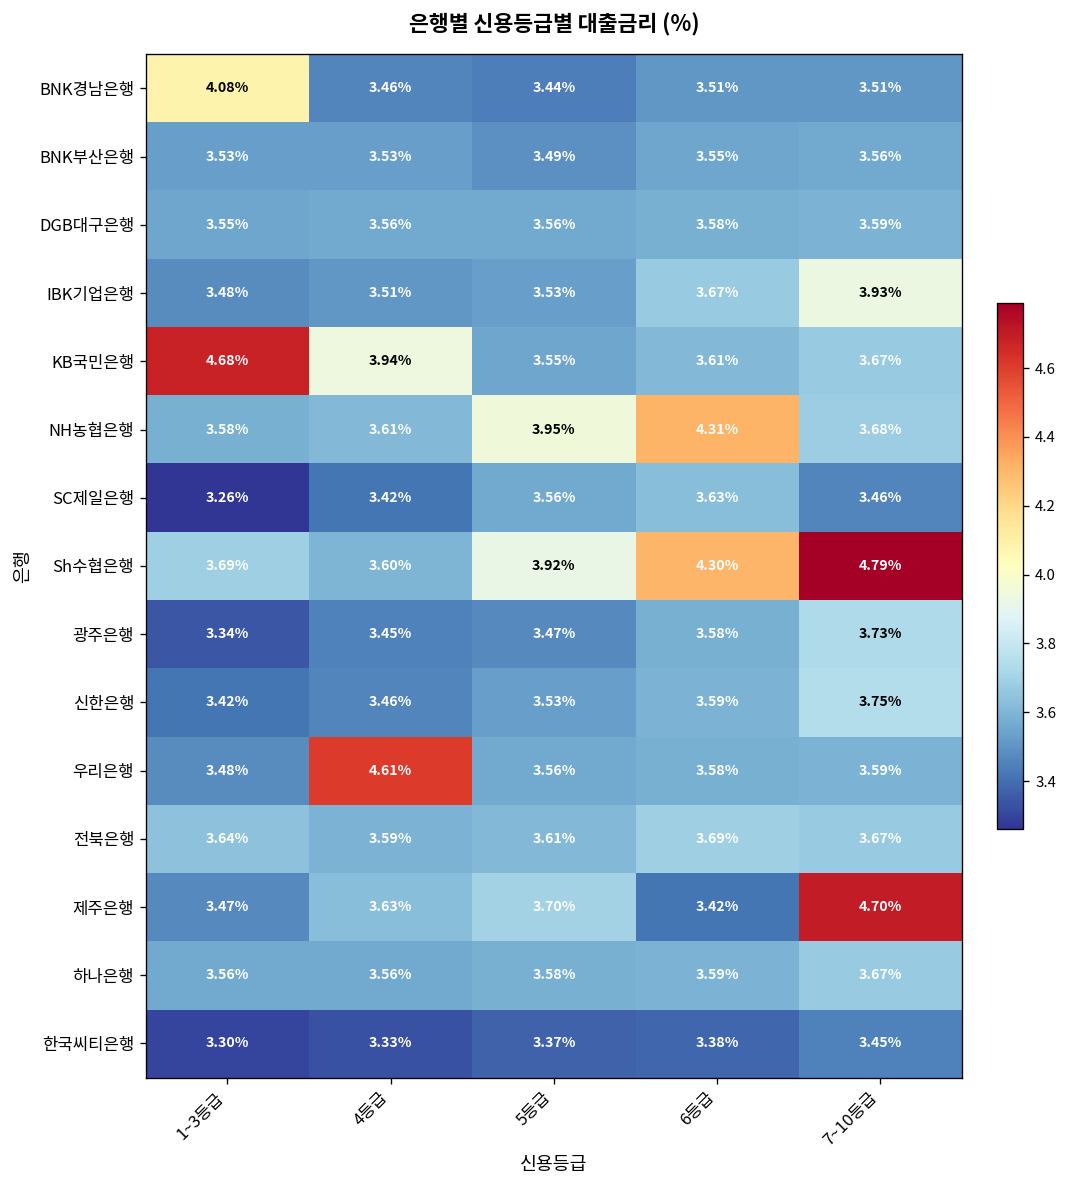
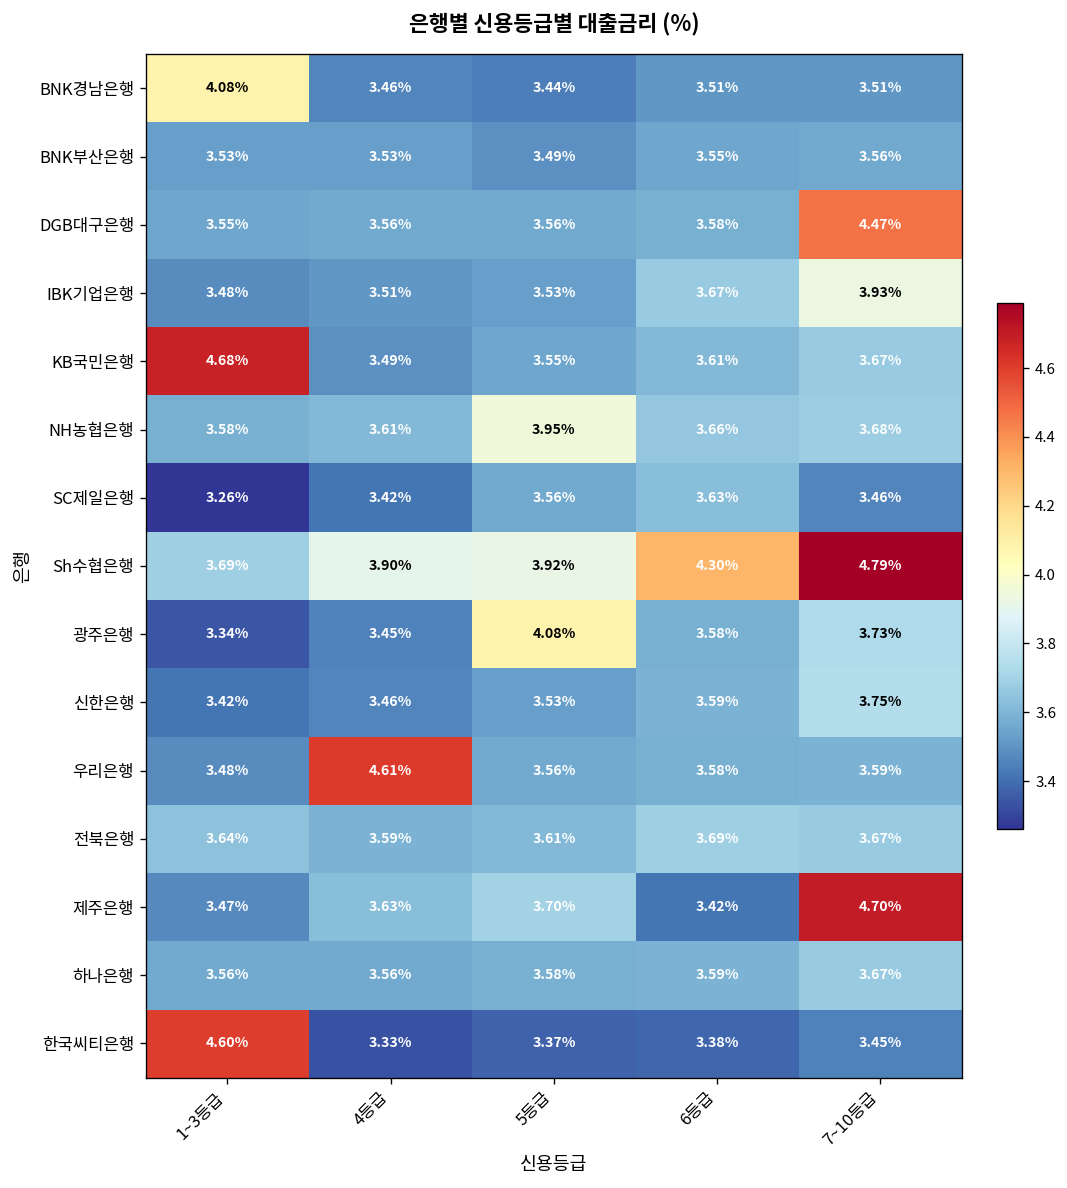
  {
    "BNK경남은행": {
      "1~3등급": "4.08%",
      "4등급": "3.46%",
      "5등급": "3.44%",
      "6등급": "3.51%",
      "7~10등급": "3.51%"
    },
    "BNK부산은행": {
      "1~3등급": "3.53%",
      "4등급": "3.53%",
      "5등급": "3.49%",
      "6등급": "3.55%",
      "7~10등급": "3.56%"
    },
    "DGB대구은행": {
      "1~3등급": "3.55%",
      "4등급": "3.56%",
      "5등급": "3.56%",
      "6등급": "3.58%",
-     "7~10등급": "3.59%"
+     "7~10등급": "4.47%"
    },
    "IBK기업은행": {
      "1~3등급": "3.48%",
      "4등급": "3.51%",
      "5등급": "3.53%",
      "6등급": "3.67%",
      "7~10등급": "3.93%"
    },
    "KB국민은행": {
      "1~3등급": "4.68%",
-     "4등급": "3.94%",
+     "4등급": "3.49%",
      "5등급": "3.55%",
      "6등급": "3.61%",
      "7~10등급": "3.67%"
    },
    "NH농협은행": {
      "1~3등급": "3.58%",
      "4등급": "3.61%",
      "5등급": "3.95%",
-     "6등급": "4.31%",
+     "6등급": "3.66%",
      "7~10등급": "3.68%"
    },
    "SC제일은행": {
      "1~3등급": "3.26%",
      "4등급": "3.42%",
      "5등급": "3.56%",
      "6등급": "3.63%",
      "7~10등급": "3.46%"
    },
    "Sh수협은행": {
      "1~3등급": "3.69%",
-     "4등급": "3.60%",
+     "4등급": "3.90%",
      "5등급": "3.92%",
      "6등급": "4.30%",
      "7~10등급": "4.79%"
    },
    "광주은행": {
      "1~3등급": "3.34%",
      "4등급": "3.45%",
-     "5등급": "3.47%",
+     "5등급": "4.08%",
      "6등급": "3.58%",
      "7~10등급": "3.73%"
    },
    "신한은행": {
      "1~3등급": "3.42%",
      "4등급": "3.46%",
      "5등급": "3.53%",
      "6등급": "3.59%",
      "7~10등급": "3.75%"
    },
    "우리은행": {
      "1~3등급": "3.48%",
      "4등급": "4.61%",
      "5등급": "3.56%",
      "6등급": "3.58%",
      "7~10등급": "3.59%"
    },
    "전북은행": {
      "1~3등급": "3.64%",
      "4등급": "3.59%",
      "5등급": "3.61%",
      "6등급": "3.69%",
      "7~10등급": "3.67%"
    },
    "제주은행": {
      "1~3등급": "3.47%",
      "4등급": "3.63%",
      "5등급": "3.70%",
      "6등급": "3.42%",
      "7~10등급": "4.70%"
    },
    "하나은행": {
      "1~3등급": "3.56%",
      "4등급": "3.56%",
      "5등급": "3.58%",
      "6등급": "3.59%",
      "7~10등급": "3.67%"
    },
    "한국씨티은행": {
-     "1~3등급": "3.30%",
+     "1~3등급": "4.60%",
      "4등급": "3.33%",
      "5등급": "3.37%",
      "6등급": "3.38%",
      "7~10등급": "3.45%"
    }
  }
